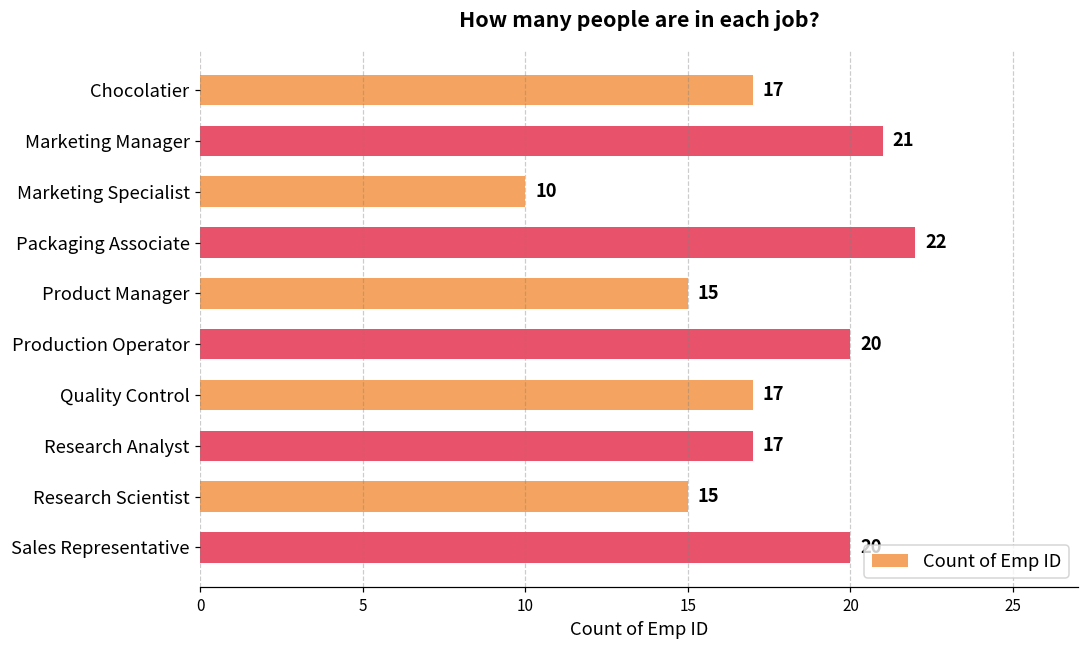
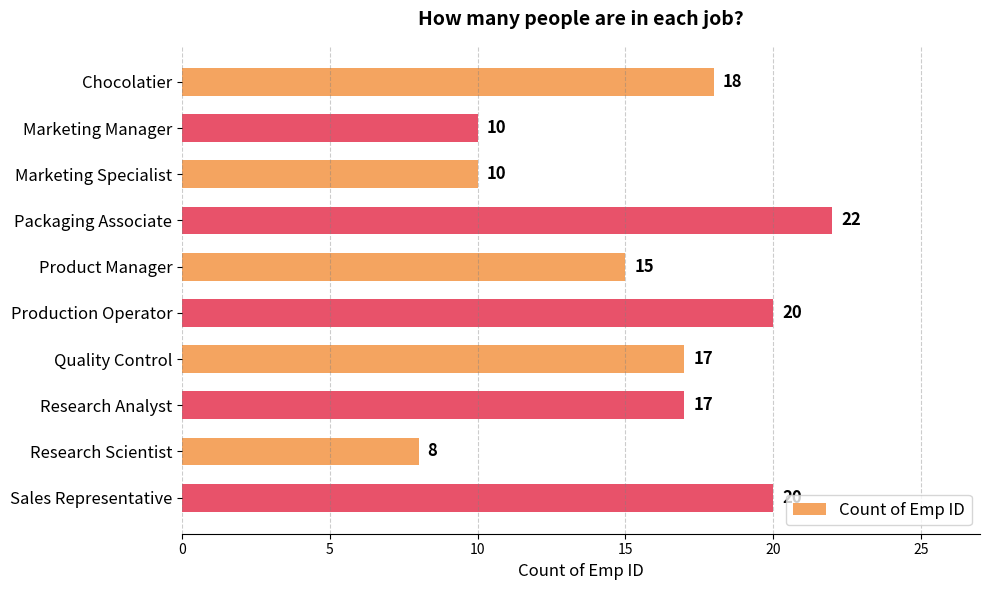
  {
-   "Chocolatier": 17,
-   "Marketing Manager": 21,
+   "Chocolatier": 18,
+   "Marketing Manager": 10,
    "Marketing Specialist": 10,
    "Packaging Associate": 22,
    "Product Manager": 15,
    "Production Operator": 20,
    "Quality Control": 17,
    "Research Analyst": 17,
-   "Research Scientist": 15
+   "Research Scientist": 8
  }
